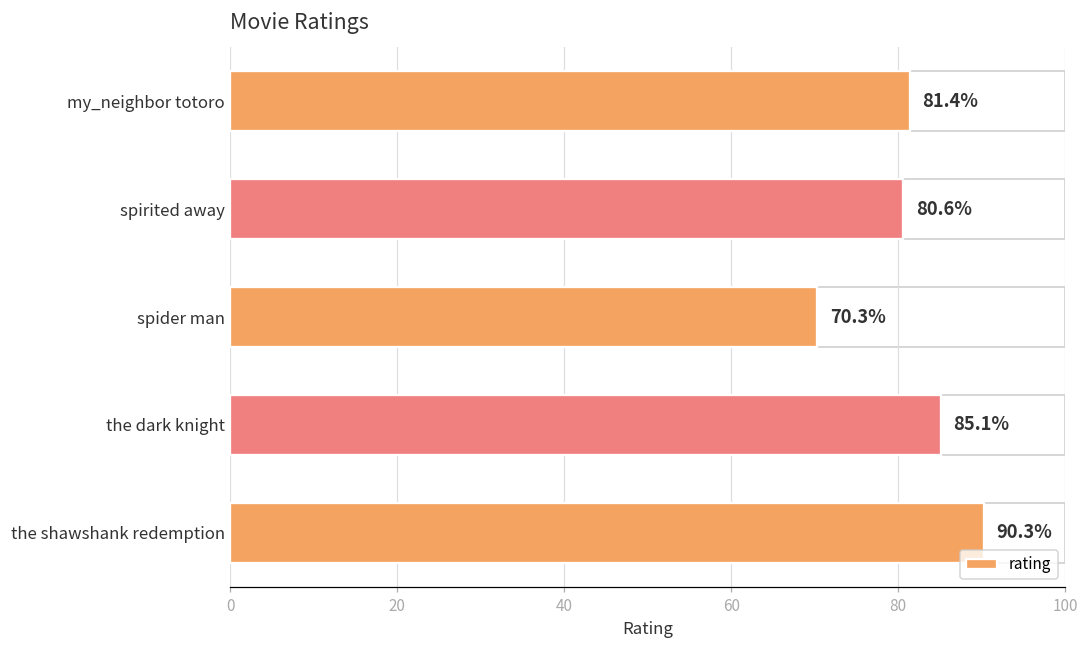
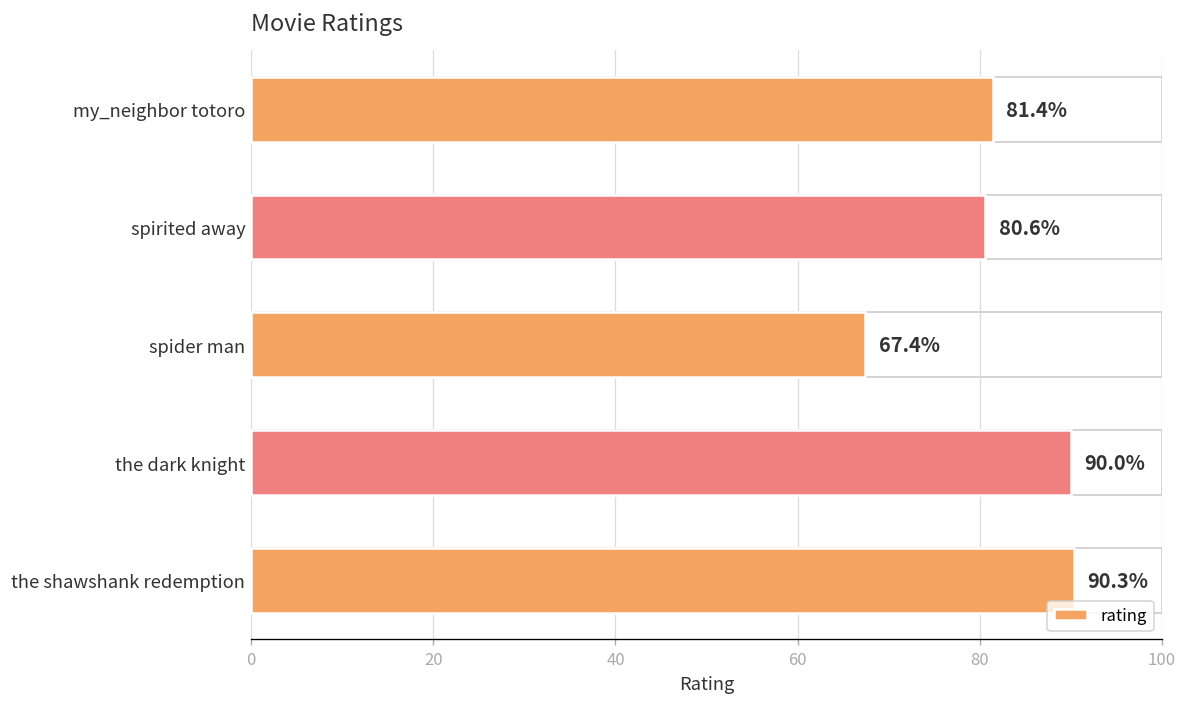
  {
    "my_neighbor totoro": "81.4%",
    "spirited away": "80.6%",
-   "spider man": "70.3%",
-   "the dark knight": "85.1%",
+   "spider man": "67.4%",
+   "the dark knight": "90.0%",
    "the shawshank redemption": "90.3%"
  }
